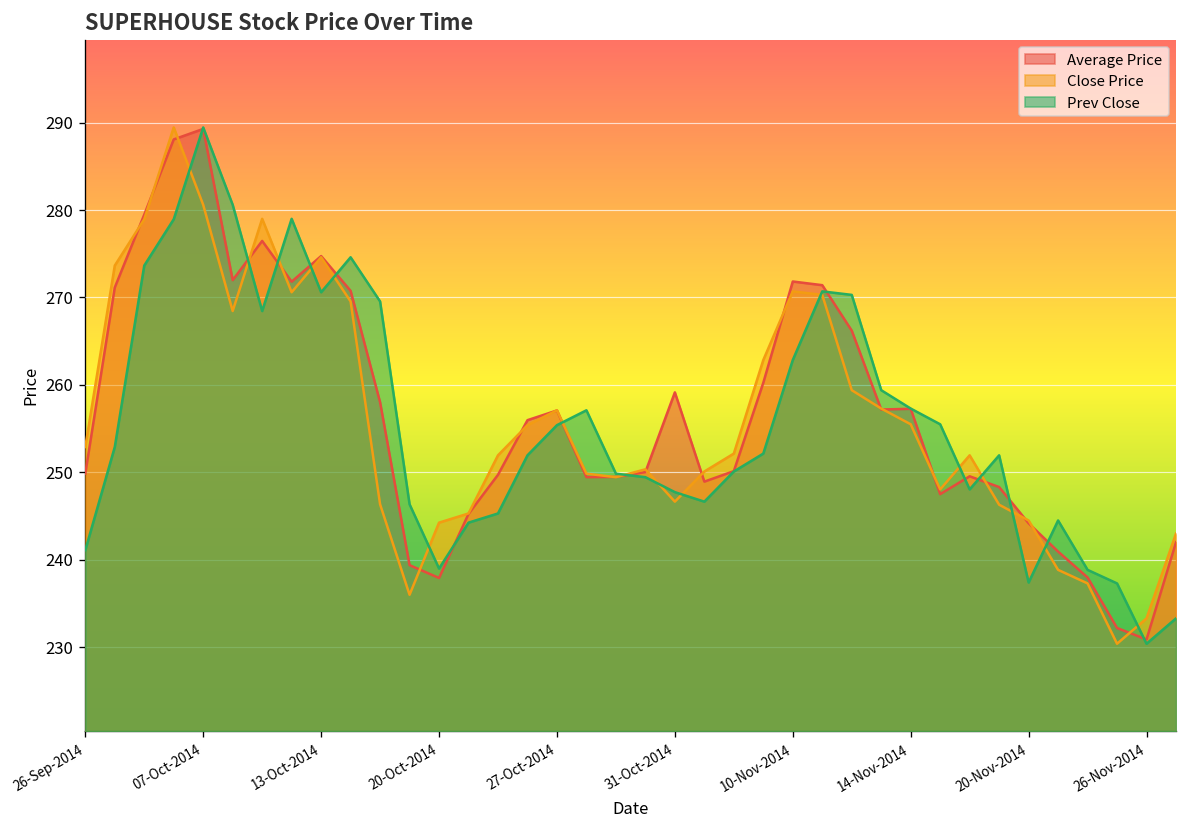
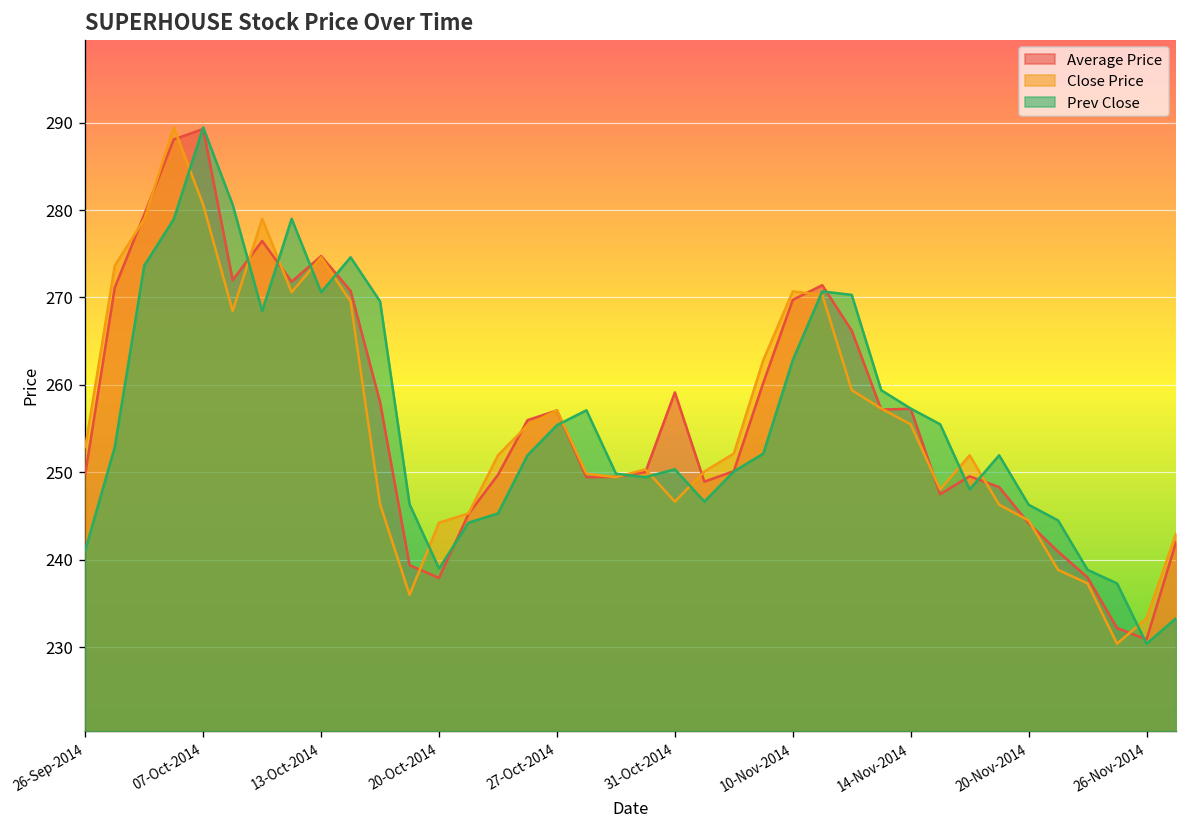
  {
    "Average Price": {
      "26-Sep-2014": 250,
      "20-Oct-2014": 238,
      "31-Oct-2014": 259,
-     "10-Nov-2014": 272,
+     "10-Nov-2014": 270,
      "26-Nov-2014": 231
    },
    "Close Price": {
      "26-Sep-2014": 253,
      "07-Oct-2014": 281,
      "20-Oct-2014": 244,
      "31-Oct-2014": 247,
      "10-Nov-2014": 271,
      "14-Nov-2014": 256,
      "26-Nov-2014": 233
    },
    "Prev Close": {
      "26-Sep-2014": 241,
      "13-Oct-2014": 271,
      "20-Oct-2014": 239,
      "27-Oct-2014": 255,
-     "31-Oct-2014": 248,
+     "31-Oct-2014": 250,
      "10-Nov-2014": 263,
-     "20-Nov-2014": 237,
+     "20-Nov-2014": 246,
      "26-Nov-2014": 230
    }
  }
